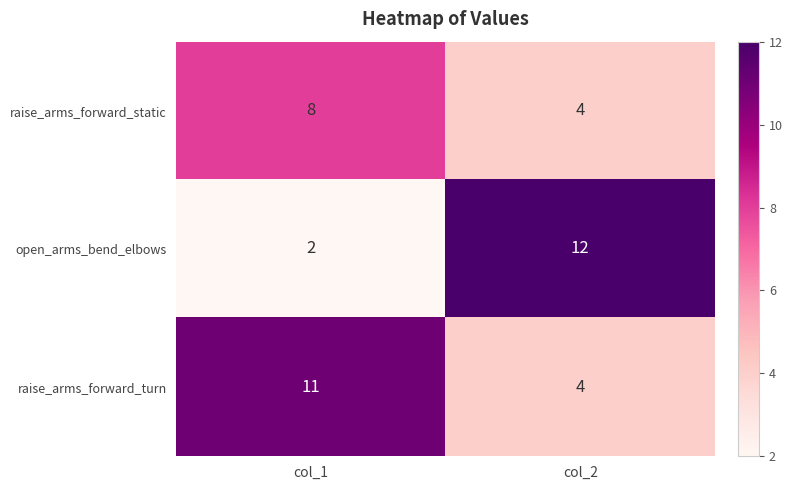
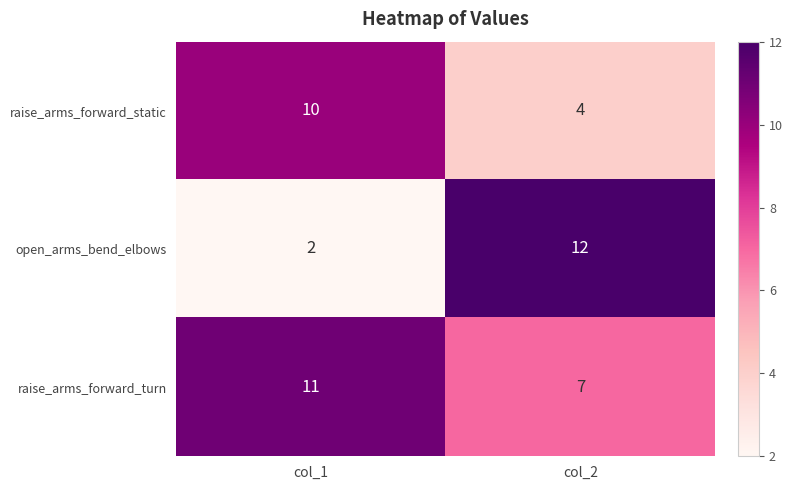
  {
    "raise_arms_forward_static": {
-     "col_1": 8,
+     "col_1": 10,
      "col_2": 4
    },
    "open_arms_bend_elbows": {
      "col_1": 2,
      "col_2": 12
    },
    "raise_arms_forward_turn": {
      "col_1": 11,
-     "col_2": 4
+     "col_2": 7
    }
  }
